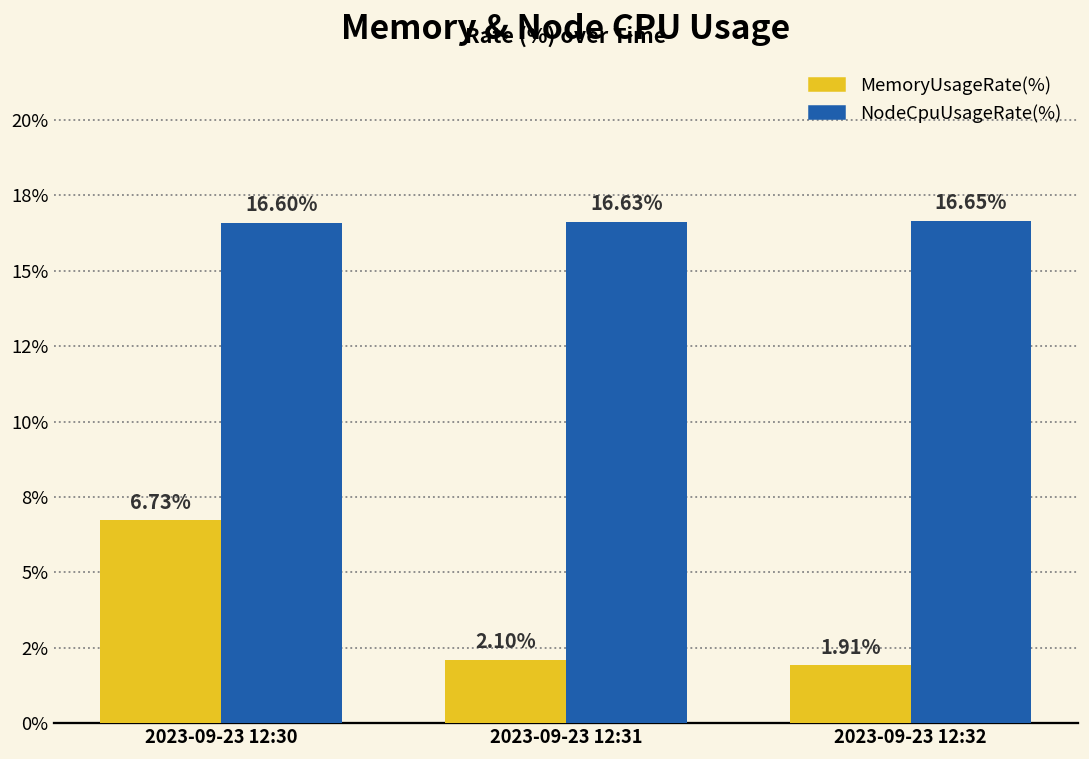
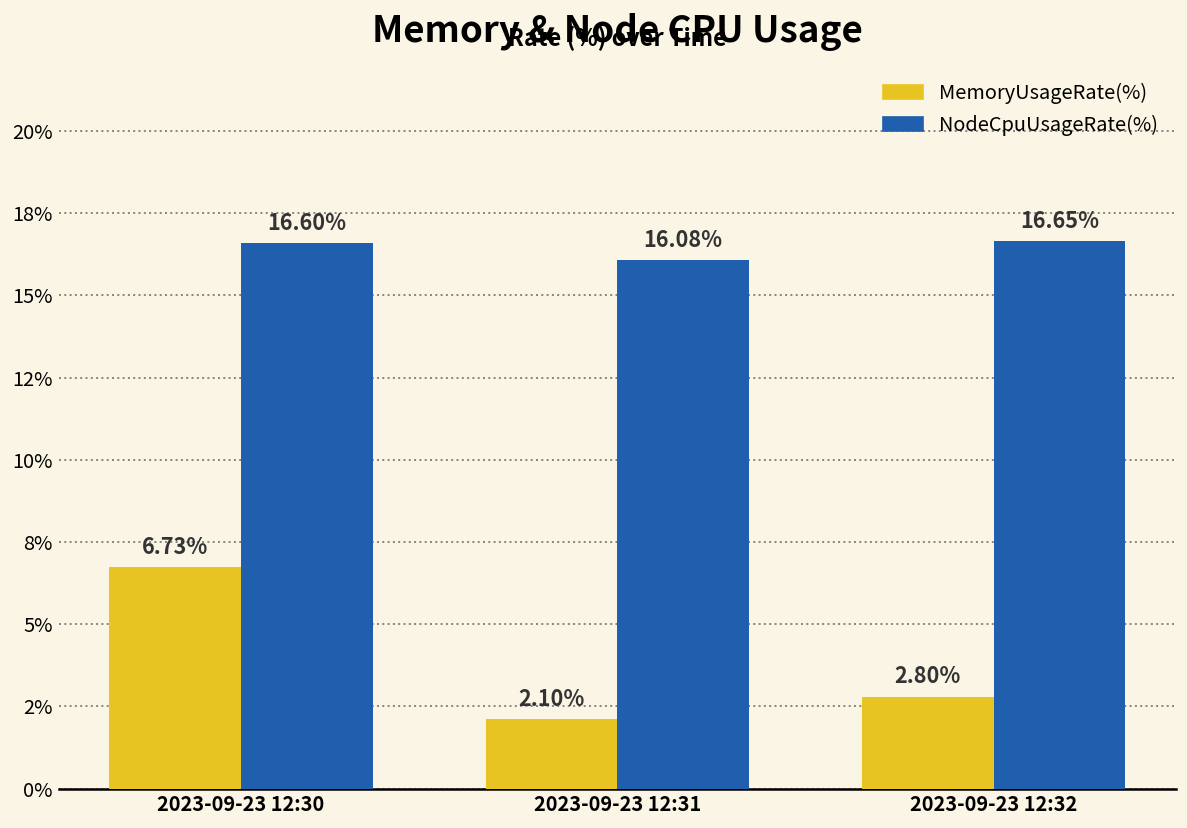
  {
    "MemoryUsageRate(%)": {
      "2023-09-23 12:30": "6.73%",
      "2023-09-23 12:31": "2.10%",
-     "2023-09-23 12:32": "1.91%"
+     "2023-09-23 12:32": "2.80%"
    },
    "NodeCpuUsageRate(%)": {
      "2023-09-23 12:30": "16.60%",
-     "2023-09-23 12:31": "16.63%",
+     "2023-09-23 12:31": "16.08%",
      "2023-09-23 12:32": "16.65%"
    }
  }
